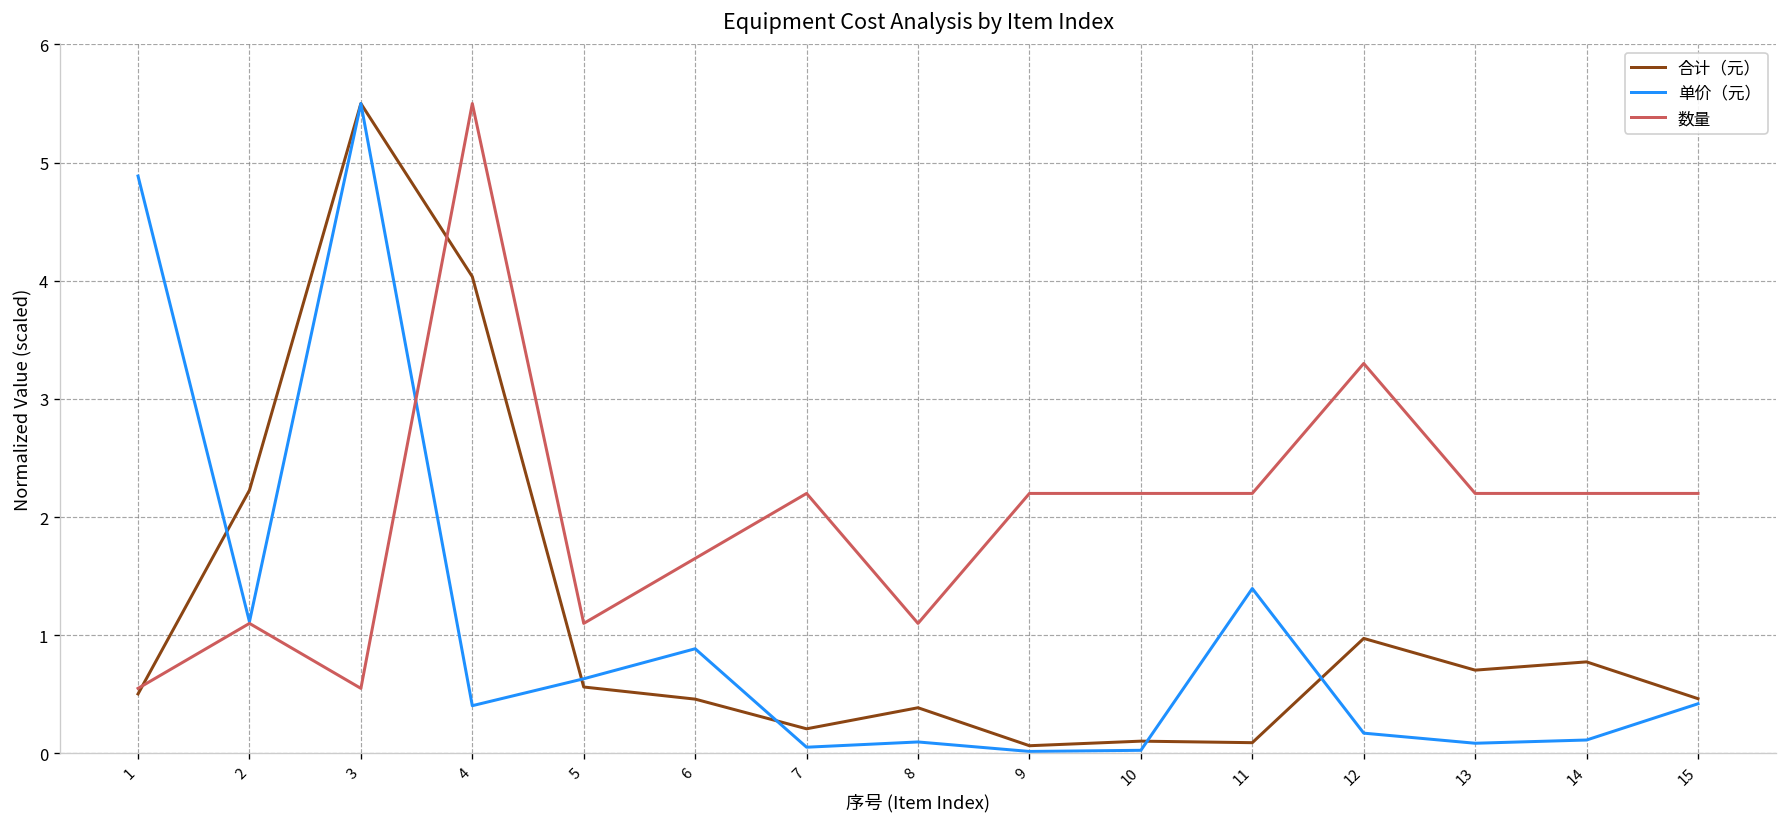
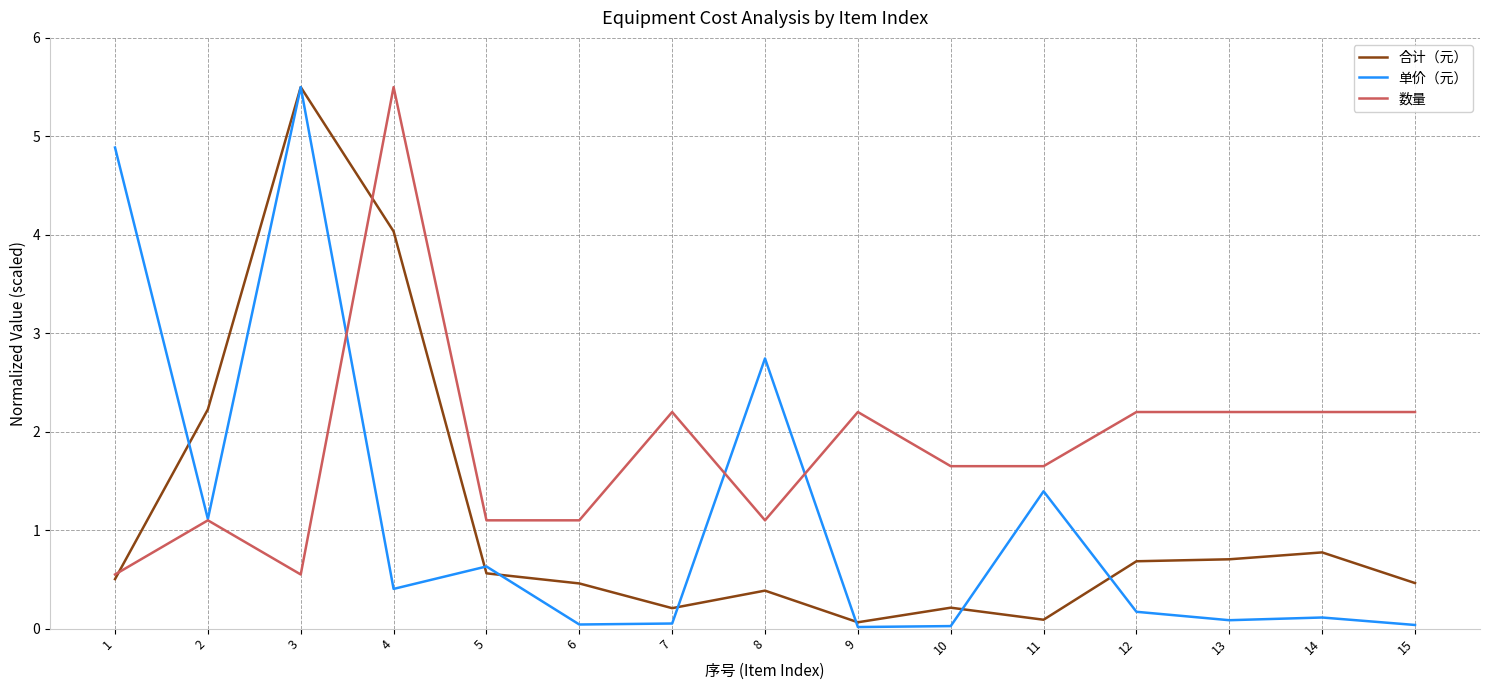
  {
    "合计（元）": {
      "1": 0.5,
      "2": 2.2,
      "4": 4.0,
      "5": 0.6,
      "6": 0.5,
      "7": 0.2,
      "8": 0.4,
      "9": 0.1,
-     "10": 0.1,
+     "10": 0.2,
      "11": 0.1,
-     "12": 1.0,
+     "12": 0.7,
      "13": 0.7,
      "14": 0.8,
      "15": 0.5
    },
    "单价（元）": {
      "1": 4.9,
      "4": 0.4,
      "5": 0.6,
-     "6": 0.9,
+     "6": 0.0,
      "7": 0.1,
-     "8": 0.1,
+     "8": 2.7,
      "9": 0.0,
      "10": 0.0,
      "11": 1.4,
      "12": 0.2,
      "13": 0.1,
      "14": 0.1,
-     "15": 0.4
+     "15": 0.0
    },
    "数量": {
      "1": 0.6,
      "3": 0.6,
      "4": 5.5,
      "5": 1.1,
-     "6": 1.7,
+     "6": 1.1,
      "7": 2.2,
      "8": 1.1,
      "9": 2.2,
-     "10": 2.2,
-     "11": 2.2,
-     "12": 3.3,
+     "10": 1.7,
+     "11": 1.7,
+     "12": 2.2,
      "13": 2.2,
      "14": 2.2,
      "15": 2.2
    }
  }
